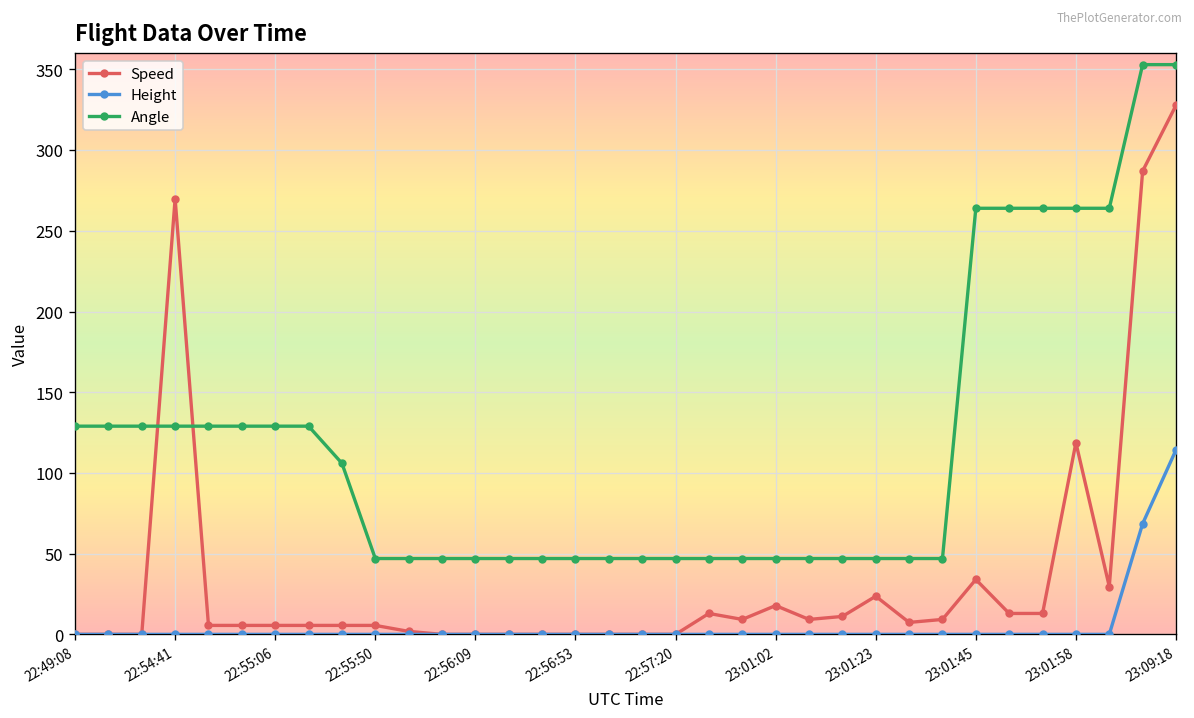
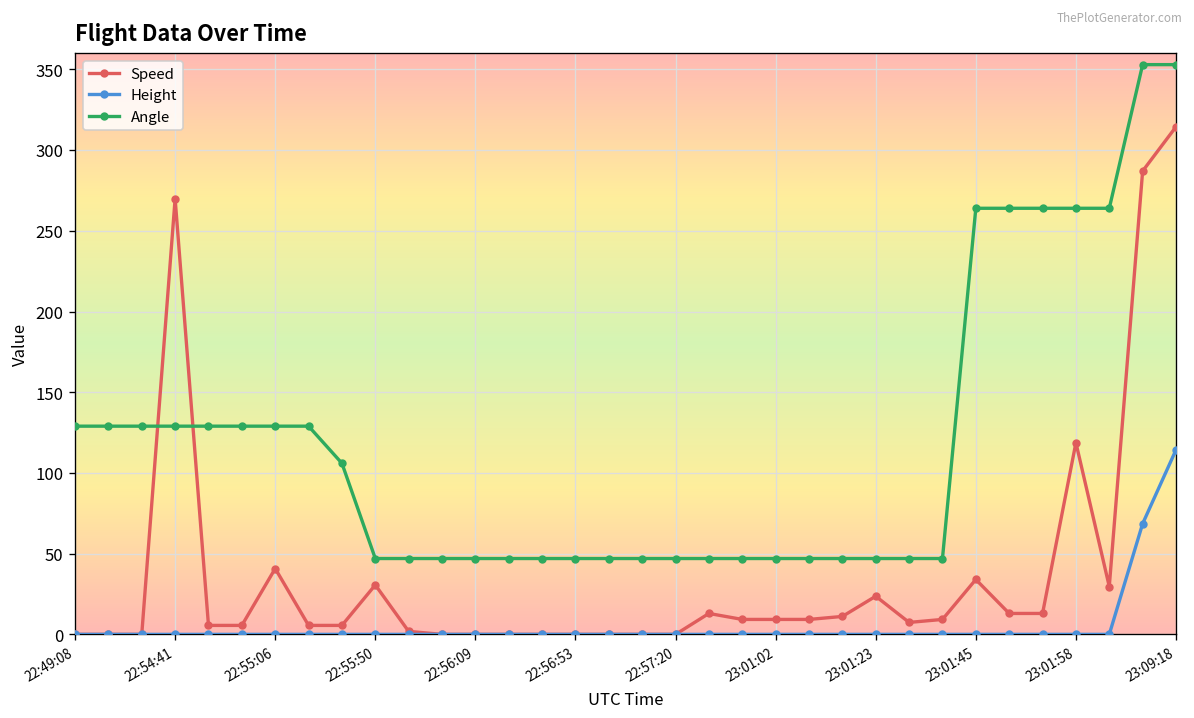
  {
    "Speed": {
      "22:54:41": 270,
-     "22:55:06": 6,
-     "22:55:50": 6,
-     "23:01:02": 18,
+     "22:55:06": 41,
+     "22:55:50": 31,
+     "23:01:02": 9,
      "23:01:23": 24,
      "23:01:45": 34,
      "23:01:58": 119,
-     "23:09:18": 328
+     "23:09:18": 314
    },
    "Height": {
      "22:54:41": 0,
      "22:55:06": 0,
      "22:55:50": 0,
      "23:01:02": 0,
      "23:01:23": 0,
      "23:01:45": 0,
      "23:01:58": 0,
      "23:09:18": 114
    },
    "Angle": {
      "22:49:08": 129,
      "22:54:41": 129,
      "22:55:06": 129,
      "22:55:50": 47,
      "22:56:09": 47,
      "22:56:53": 47,
      "22:57:20": 47,
      "23:01:02": 47,
      "23:01:23": 47,
      "23:01:45": 264,
      "23:01:58": 264,
      "23:09:18": 353
    }
  }
